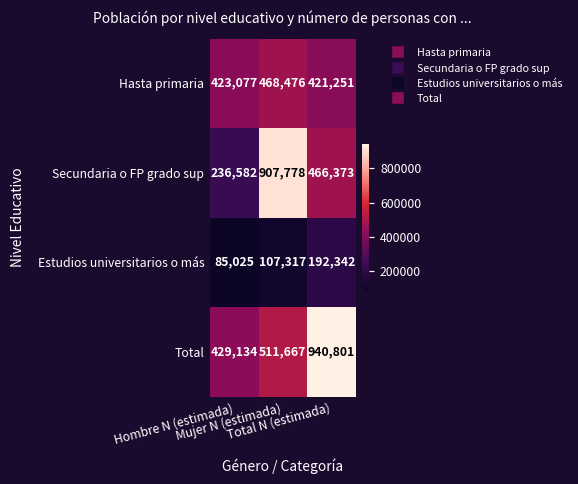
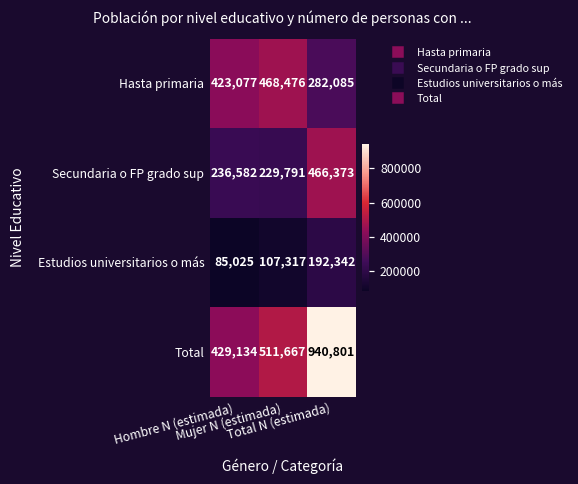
  {
    "Hasta primaria": {
      "Hombre N (estimada)": "423,077",
      "Mujer N (estimada)": "468,476",
-     "Total N (estimada)": "421,251"
+     "Total N (estimada)": "282,085"
    },
    "Secundaria o FP grado sup": {
      "Hombre N (estimada)": "236,582",
-     "Mujer N (estimada)": "907,778",
+     "Mujer N (estimada)": "229,791",
      "Total N (estimada)": "466,373"
    },
    "Estudios universitarios o más": {
      "Hombre N (estimada)": "85,025",
      "Mujer N (estimada)": "107,317",
      "Total N (estimada)": "192,342"
    },
    "Total": {
      "Hombre N (estimada)": "429,134",
      "Mujer N (estimada)": "511,667",
      "Total N (estimada)": "940,801"
    }
  }
